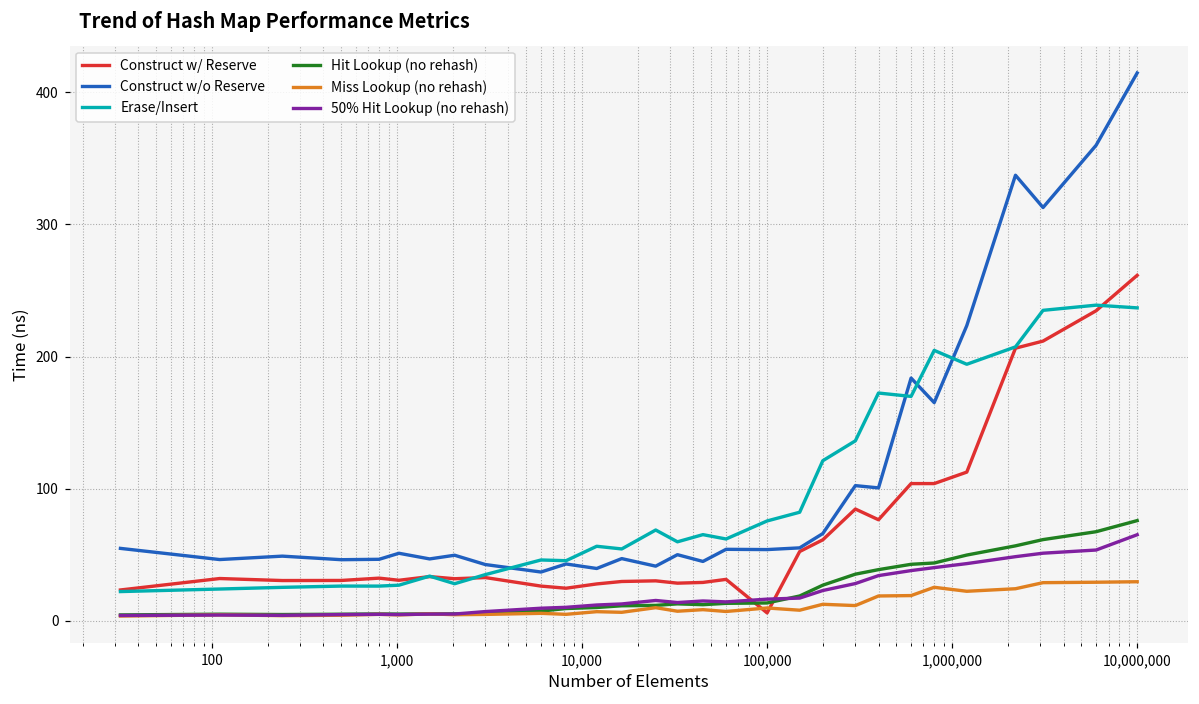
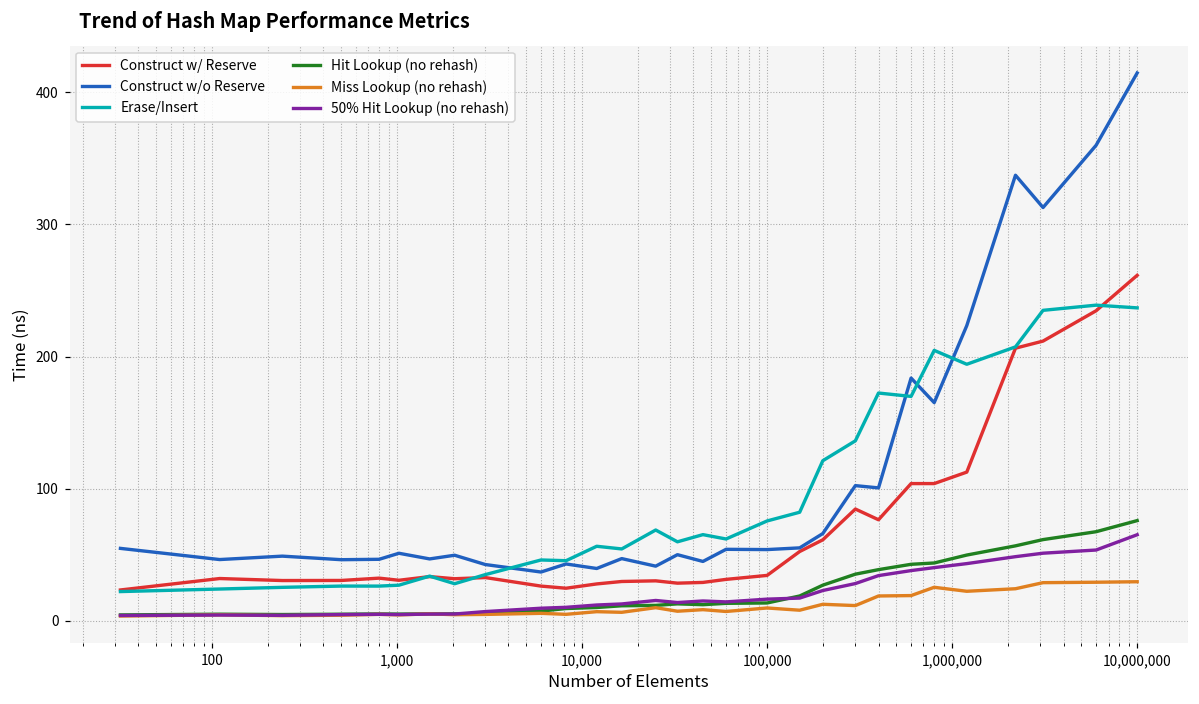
  {
    "Construct w/ Reserve": {
-     "100,000": 6,
+     "100,000": 34,
      "10,000,000": 261
    },
    "Construct w/o Reserve": {
      "100,000": 54,
      "10,000,000": 415
    },
    "Erase/Insert": {
      "100,000": 76,
      "10,000,000": 237
    },
    "Hit Lookup (no rehash)": {
      "100,000": 13,
      "10,000,000": 76
    },
    "Miss Lookup (no rehash)": {
      "100,000": 10,
      "10,000,000": 30
    },
    "50% Hit Lookup (no rehash)": {
      "100,000": 16,
      "10,000,000": 65
    }
  }
